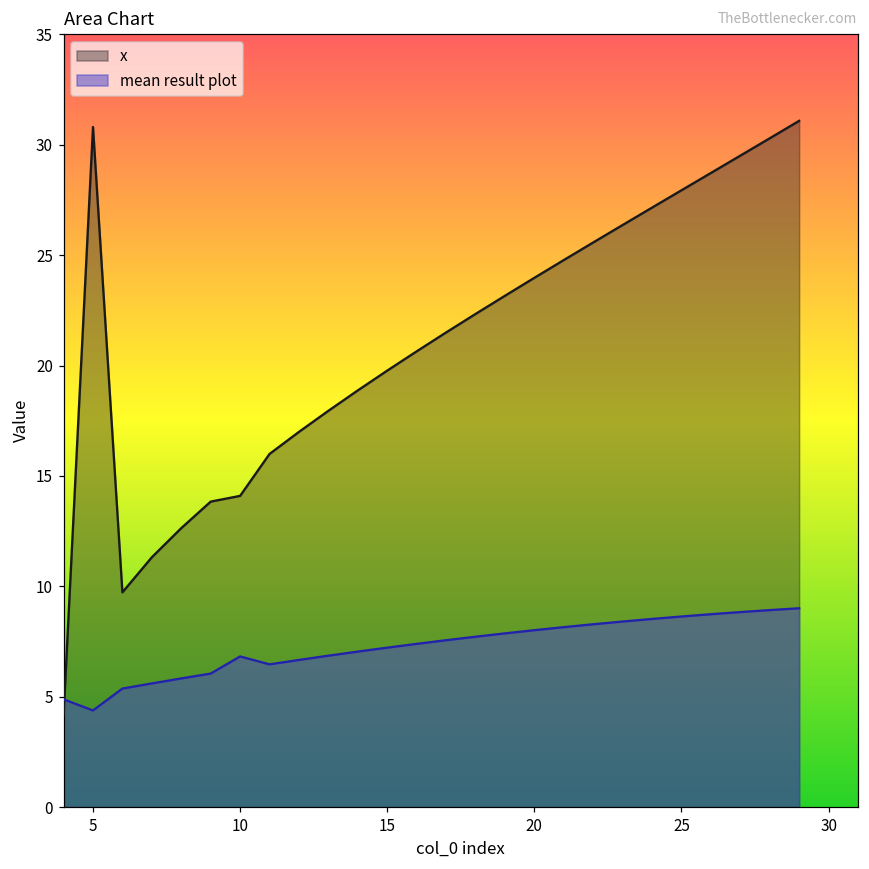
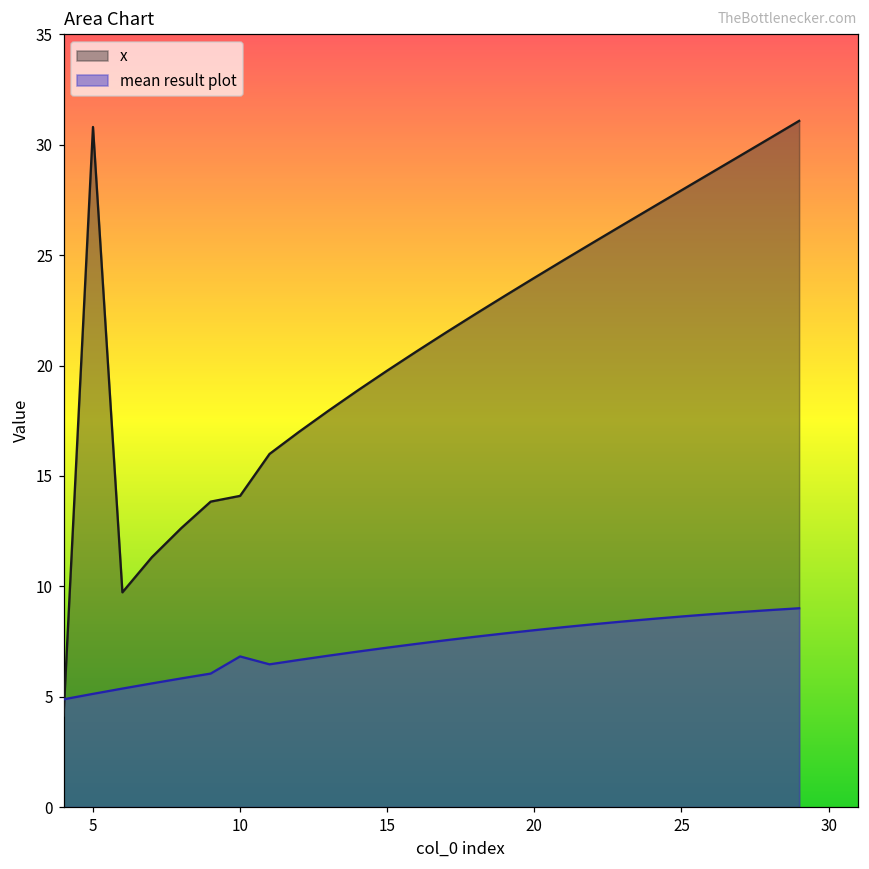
  {
    "x": {
      "5": 30.8,
      "10": 14.1,
      "15": 19.8,
      "20": 24.0,
      "25": 27.9
    },
    "mean result plot": {
-     "5": 4.4,
+     "5": 5.1,
      "10": 6.8,
      "15": 7.2,
      "20": 8.0,
      "25": 8.6
    }
  }
